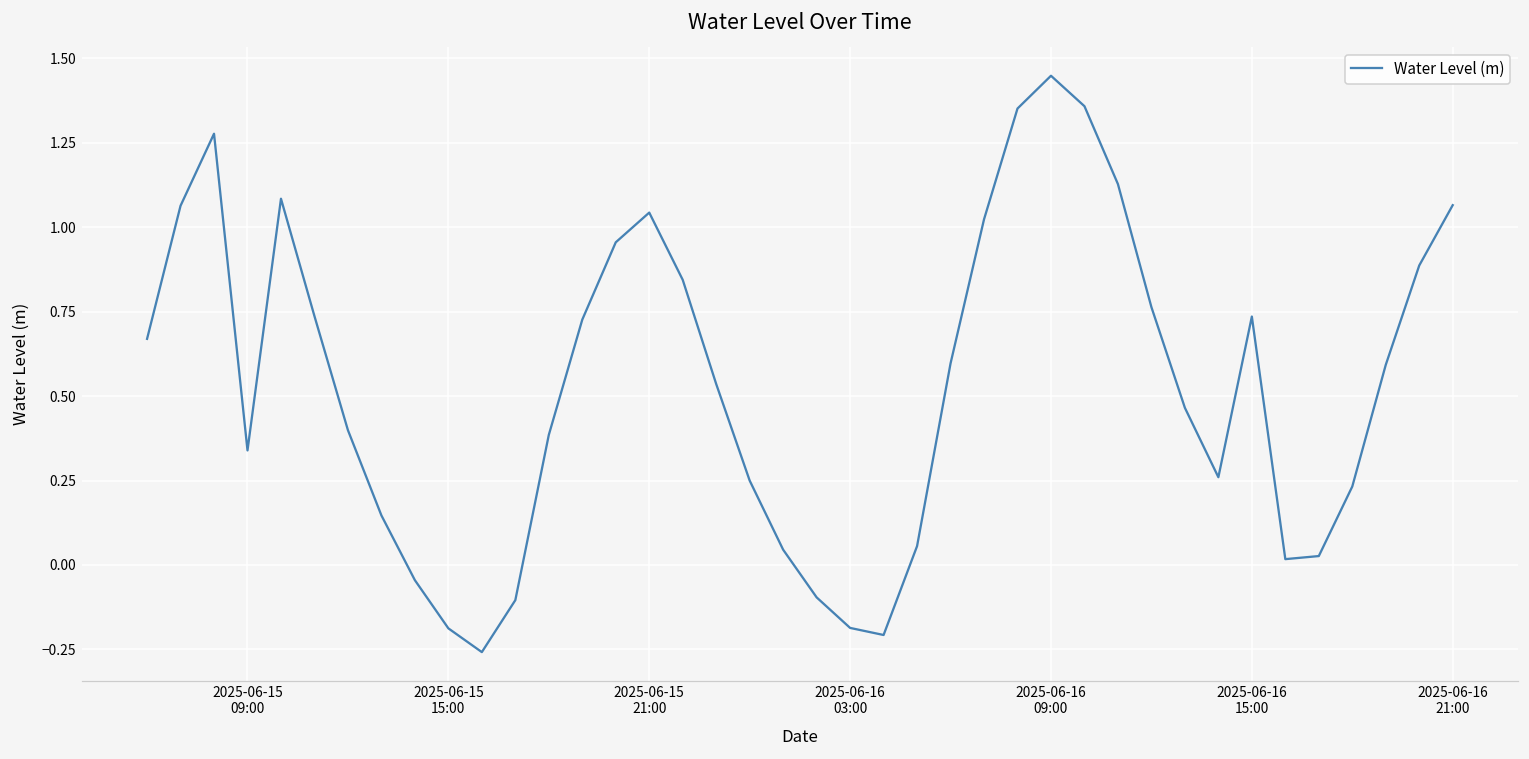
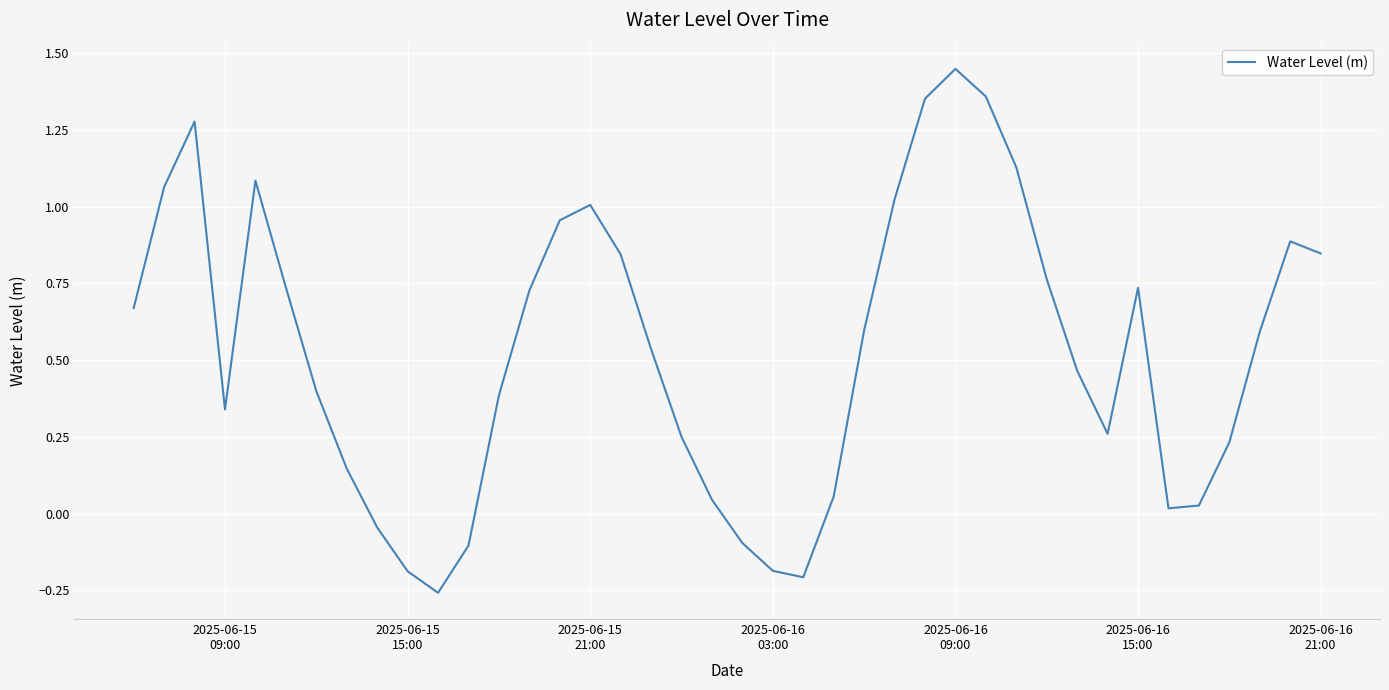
  {
    "2025-06-15 09:00": 0.34,
    "2025-06-15 15:00": -0.19,
-   "2025-06-15 21:00": 1.04,
+   "2025-06-15 21:00": 1.01,
    "2025-06-16 03:00": -0.19,
    "2025-06-16 09:00": 1.45,
    "2025-06-16 15:00": 0.74,
-   "2025-06-16 21:00": 1.07
+   "2025-06-16 21:00": 0.85
  }
